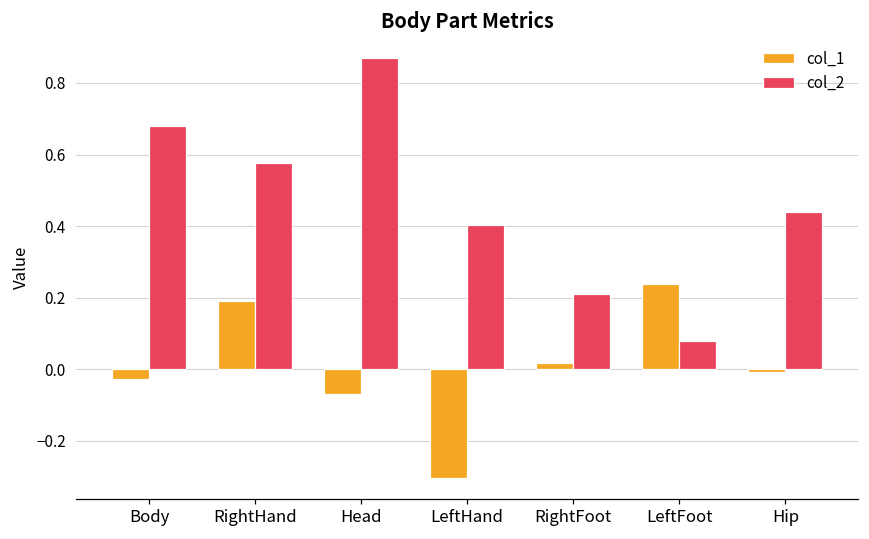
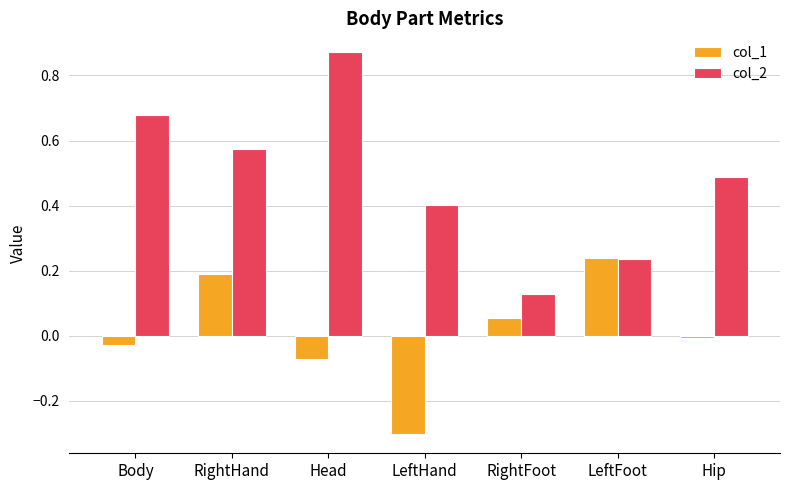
  {
    "col_1": {
      "Body": -0.03,
      "RightHand": 0.19,
      "Head": -0.07,
      "LeftHand": -0.30,
-     "RightFoot": 0.02,
+     "RightFoot": 0.05,
      "LeftFoot": 0.24
    },
    "col_2": {
      "Body": 0.68,
      "RightHand": 0.58,
      "Head": 0.87,
      "LeftHand": 0.40,
-     "RightFoot": 0.21,
-     "LeftFoot": 0.08,
-     "Hip": 0.44
+     "RightFoot": 0.13,
+     "LeftFoot": 0.24,
+     "Hip": 0.49
    }
  }
